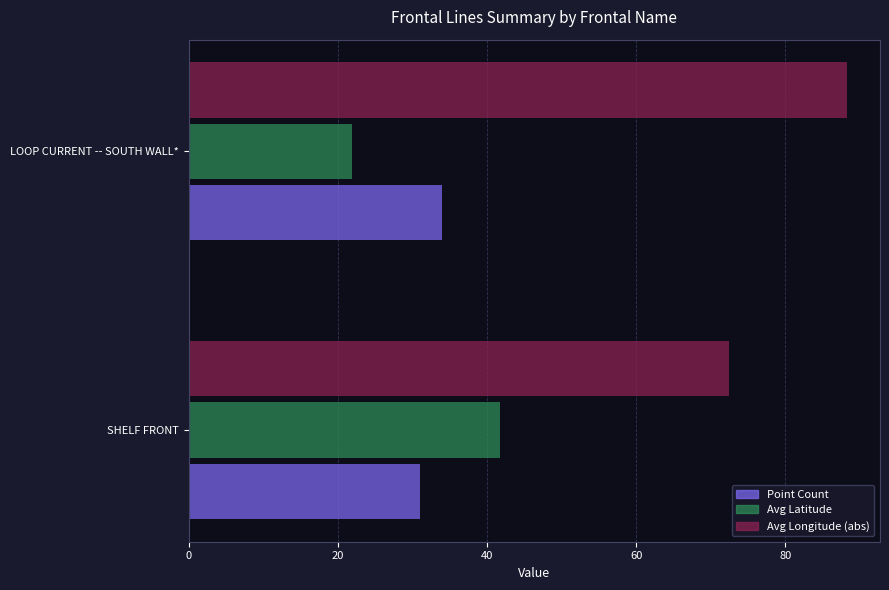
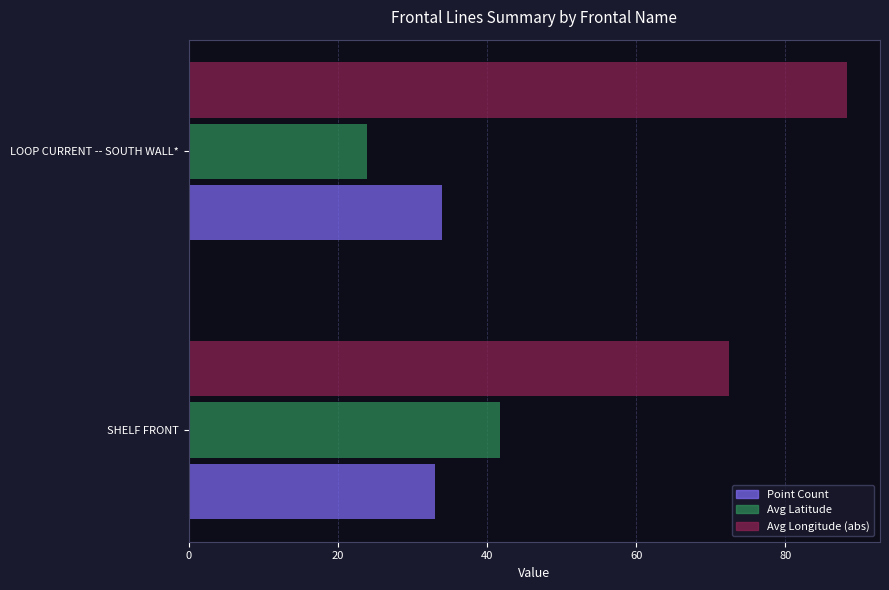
  {
    "Point Count": {
      "LOOP CURRENT -- SOUTH WALL*": 34,
-     "SHELF FRONT": 31
+     "SHELF FRONT": 33
    },
    "Avg Latitude": {
-     "LOOP CURRENT -- SOUTH WALL*": 22,
+     "LOOP CURRENT -- SOUTH WALL*": 24,
      "SHELF FRONT": 42
    },
    "Avg Longitude (abs)": {
      "LOOP CURRENT -- SOUTH WALL*": 88,
      "SHELF FRONT": 72
    }
  }
